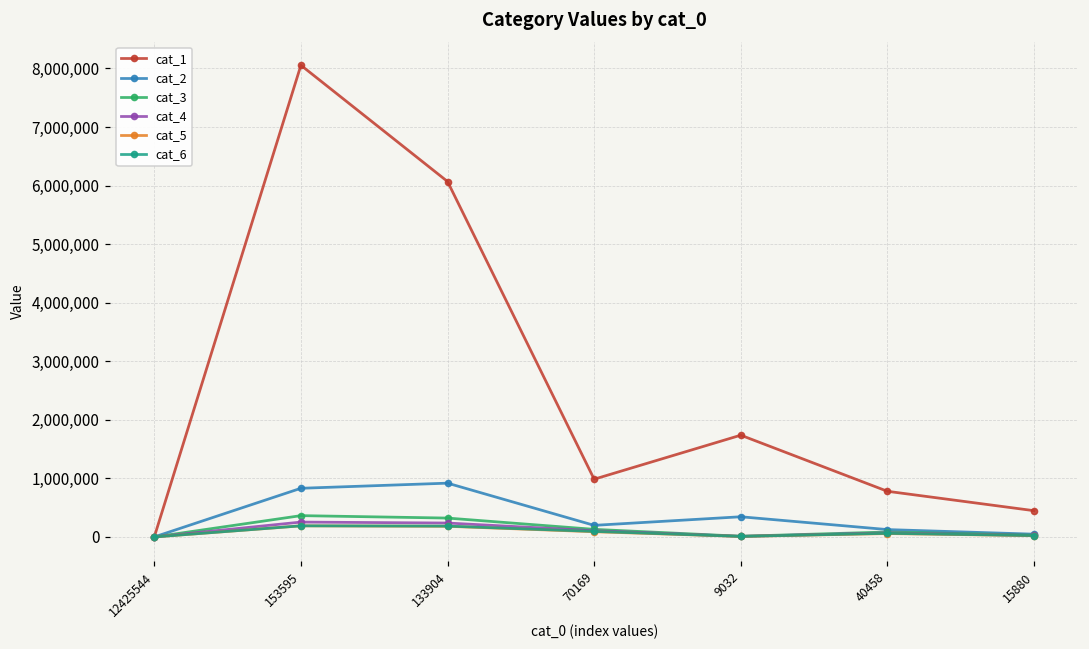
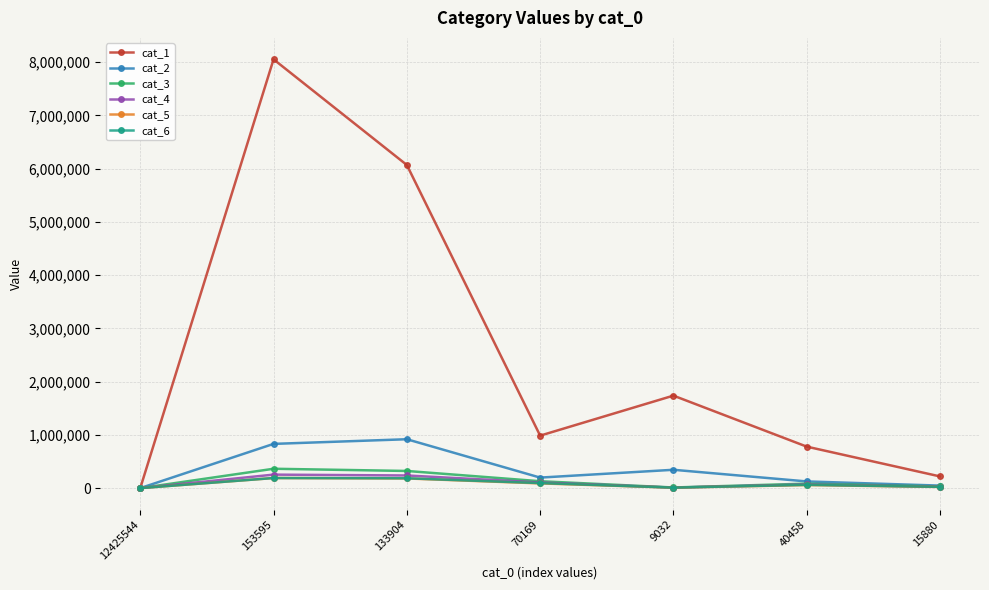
  {
    "cat_1": {
      "153595": "8,100,000",
      "133904": "6,100,000",
      "70169": "1,000,000",
      "9032": "1,700,000",
      "40458": "800,000",
-     "15880": "400,000"
+     "15880": "200,000"
    },
    "cat_2": {
      "153595": "800,000",
      "133904": "900,000",
      "70169": "200,000",
      "9032": "300,000"
    },
    "cat_4": {
      "153595": "300,000",
      "133904": "200,000"
    }
  }
